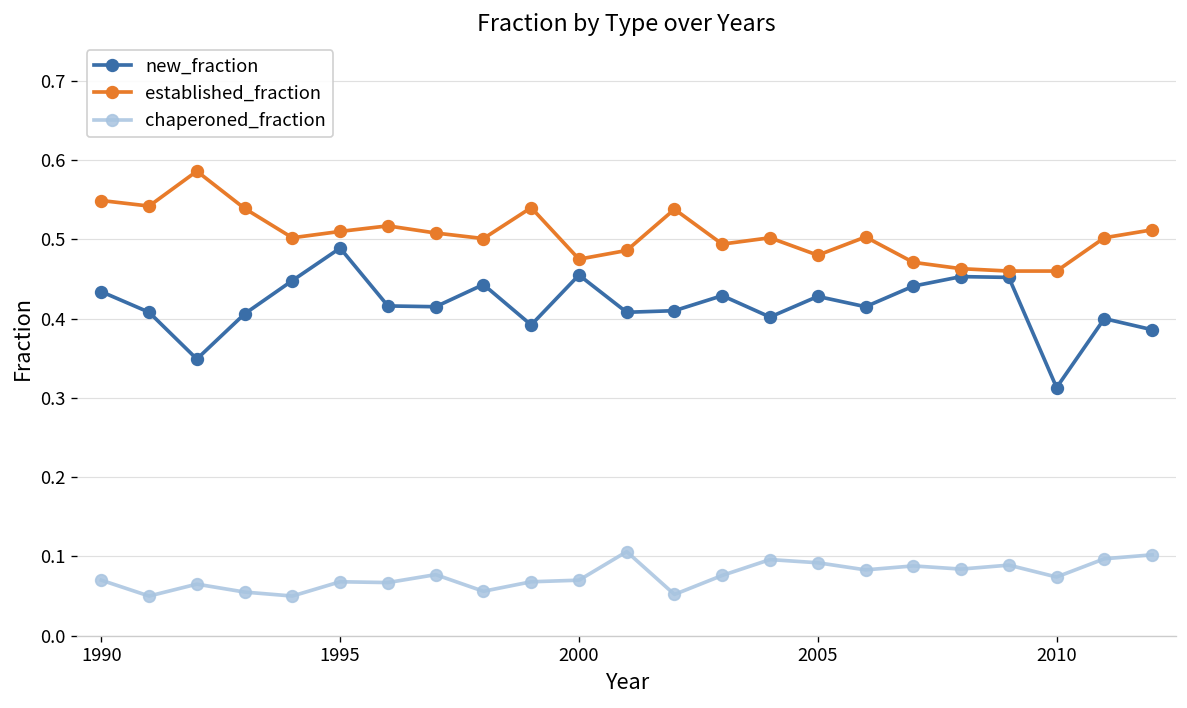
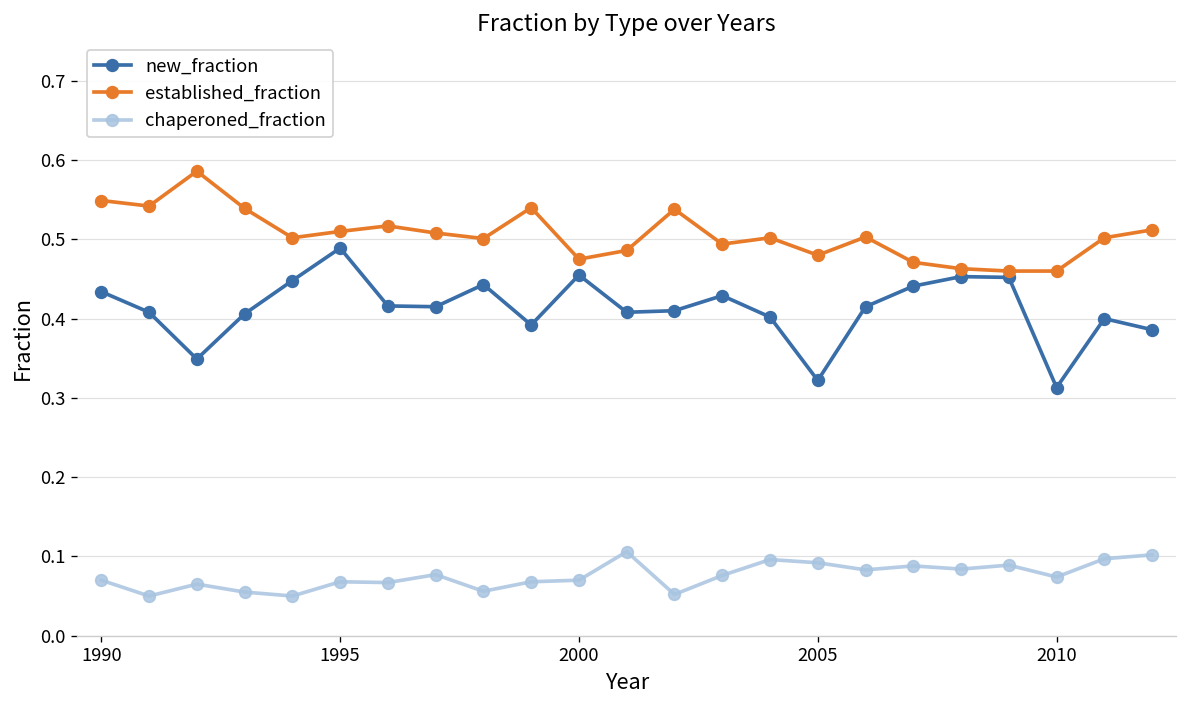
  {
    "new_fraction": {
      "1990": 0.43,
      "1995": 0.49,
      "2000": 0.46,
-     "2005": 0.43,
+     "2005": 0.32,
      "2010": 0.31
    },
    "established_fraction": {
      "1990": 0.55,
      "1995": 0.51,
      "2000": 0.48,
      "2005": 0.48,
      "2010": 0.46
    },
    "chaperoned_fraction": {
      "1990": 0.07,
      "1995": 0.07,
      "2000": 0.07,
      "2005": 0.09,
      "2010": 0.07
    }
  }
